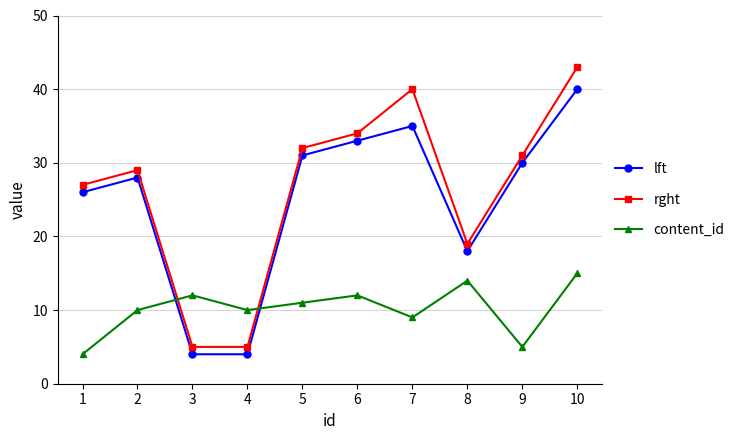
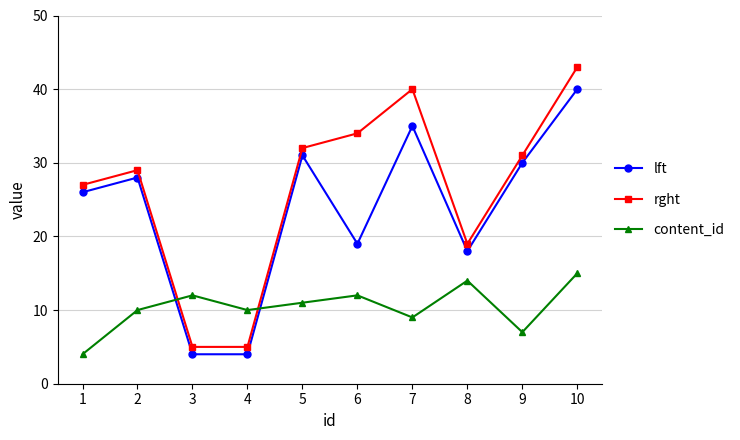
  {
    "lft": {
      "1": 26,
      "2": 28,
      "3": 4,
      "4": 4,
      "5": 31,
-     "6": 33,
+     "6": 19,
      "7": 35,
      "8": 18,
      "9": 30,
      "10": 40
    },
    "rght": {
      "1": 27,
      "2": 29,
      "3": 5,
      "4": 5,
      "5": 32,
      "6": 34,
      "7": 40,
      "8": 19,
      "9": 31,
      "10": 43
    },
    "content_id": {
      "1": 4,
      "2": 10,
      "3": 12,
      "4": 10,
      "5": 11,
      "6": 12,
      "7": 9,
      "8": 14,
-     "9": 5,
+     "9": 7,
      "10": 15
    }
  }
